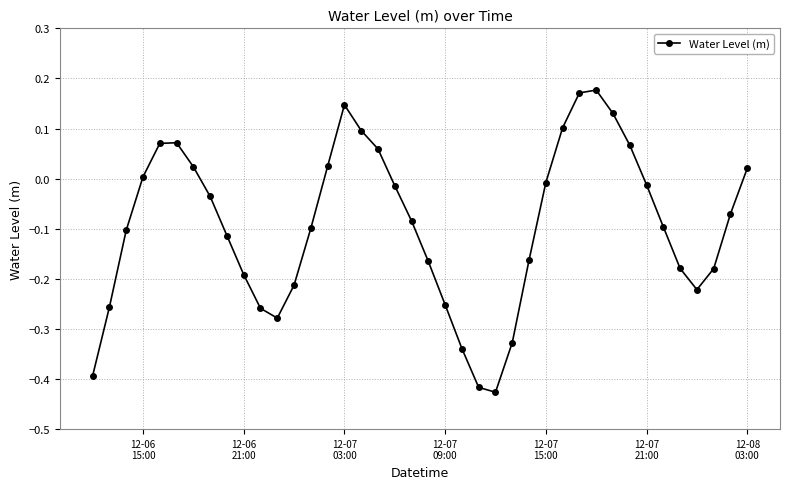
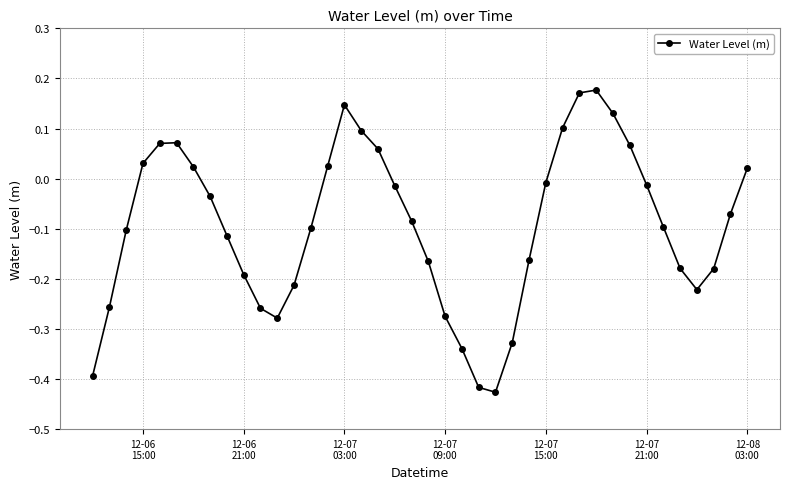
  {
-   "12-06 15:00": 0.00,
+   "12-06 15:00": 0.03,
    "12-06 21:00": -0.19,
    "12-07 03:00": 0.15,
-   "12-07 09:00": -0.25,
+   "12-07 09:00": -0.27,
    "12-07 15:00": -0.01,
    "12-07 21:00": -0.01,
    "12-08 03:00": 0.02
  }
